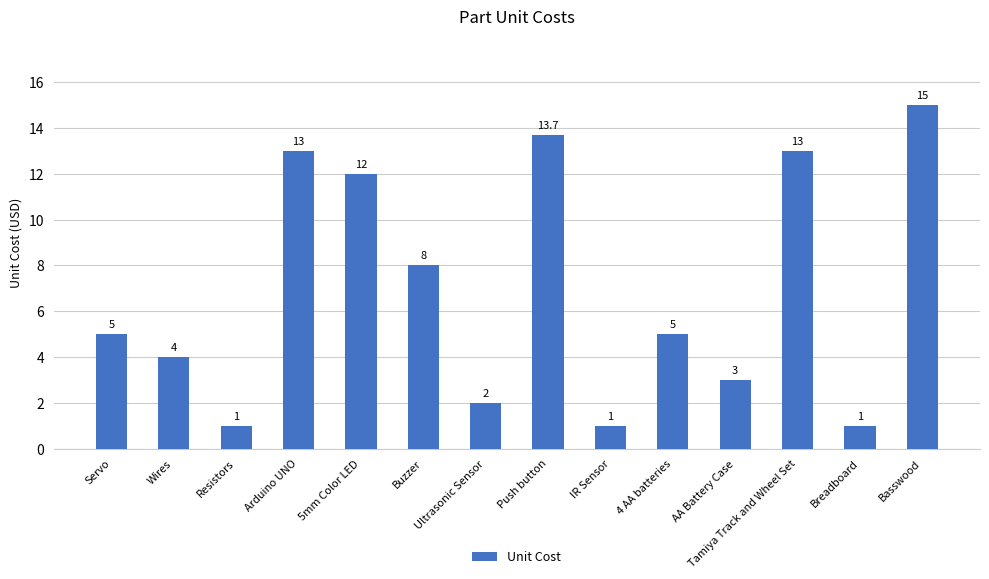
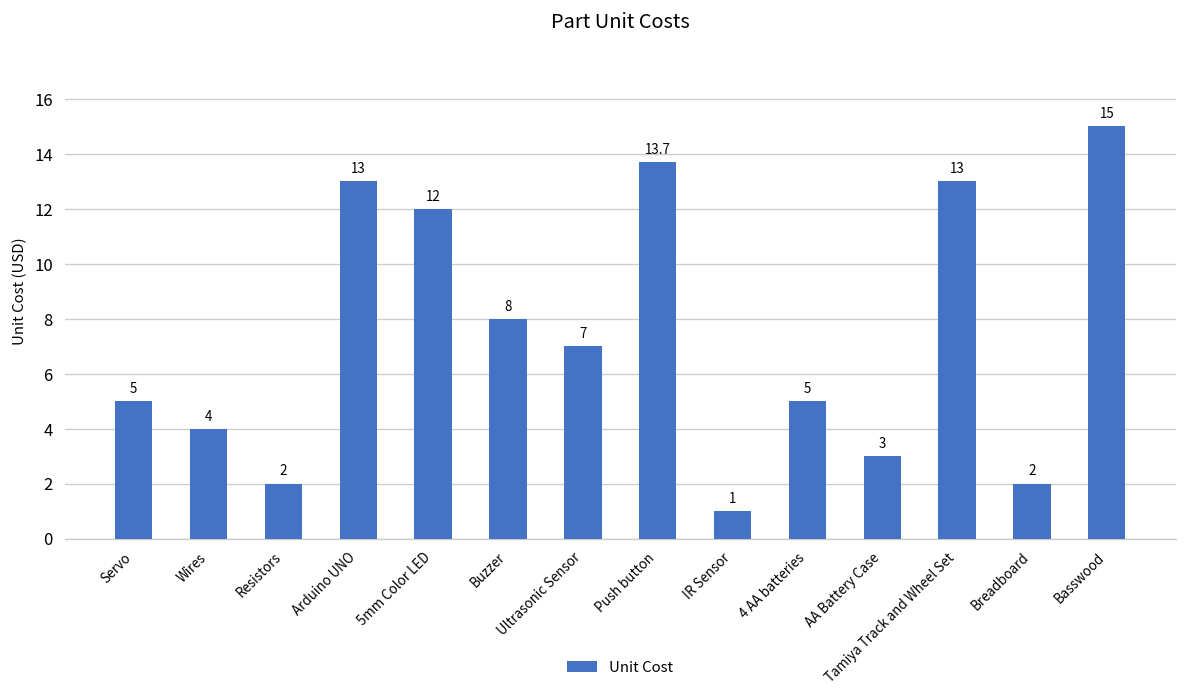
  {
    "Servo": 5,
    "Wires": 4,
-   "Resistors": 1,
+   "Resistors": 2,
    "Arduino UNO": 13,
    "5mm Color LED": 12,
    "Buzzer": 8,
-   "Ultrasonic Sensor": 2,
+   "Ultrasonic Sensor": 7,
    "Push button": 13.7,
    "IR Sensor": 1,
    "4 AA batteries": 5,
    "AA Battery Case": 3,
    "Tamiya Track and Wheel Set": 13,
-   "Breadboard": 1,
+   "Breadboard": 2,
    "Basswood": 15
  }
